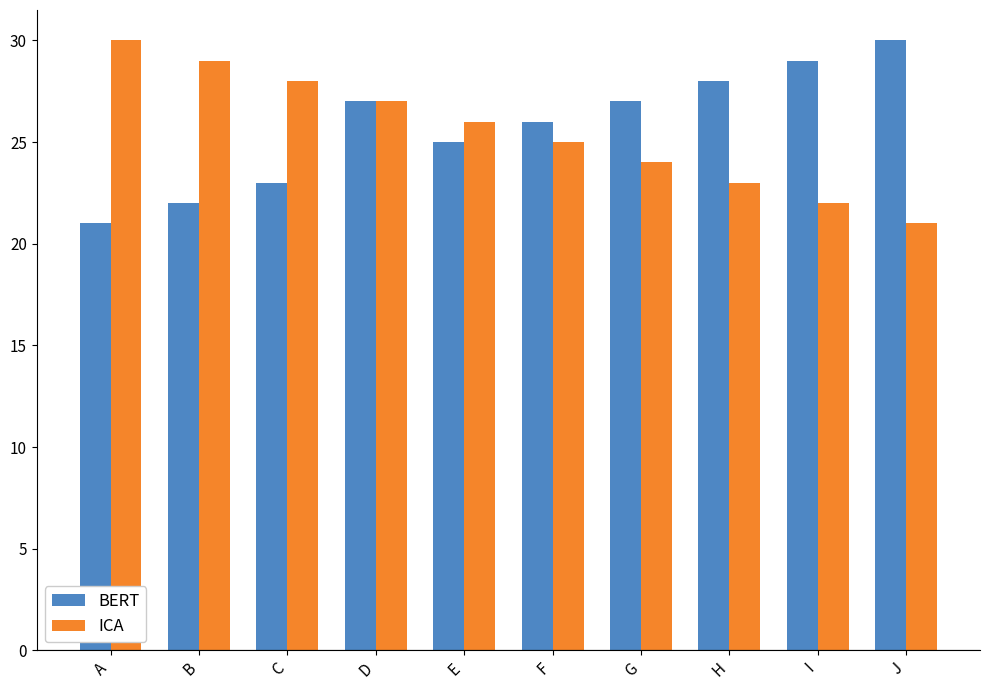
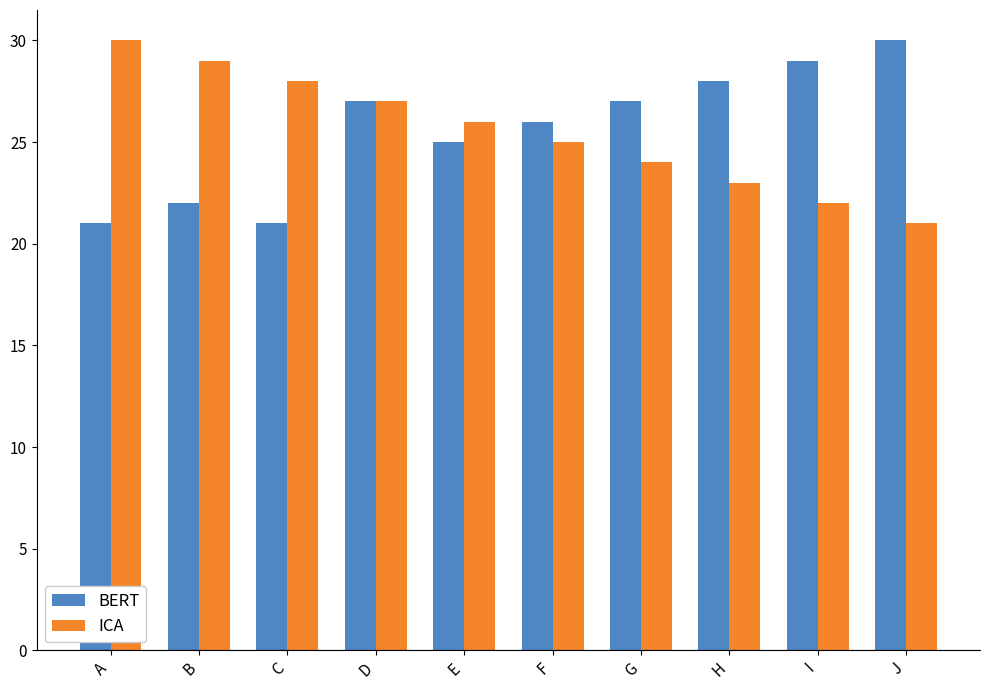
  {
    "BERT": {
      "A": 21,
      "B": 22,
-     "C": 23,
+     "C": 21,
      "D": 27,
      "E": 25,
      "F": 26,
      "G": 27,
      "H": 28,
      "I": 29,
      "J": 30
    },
    "ICA": {
      "A": 30,
      "B": 29,
      "C": 28,
      "D": 27,
      "E": 26,
      "F": 25,
      "G": 24,
      "H": 23,
      "I": 22,
      "J": 21
    }
  }
